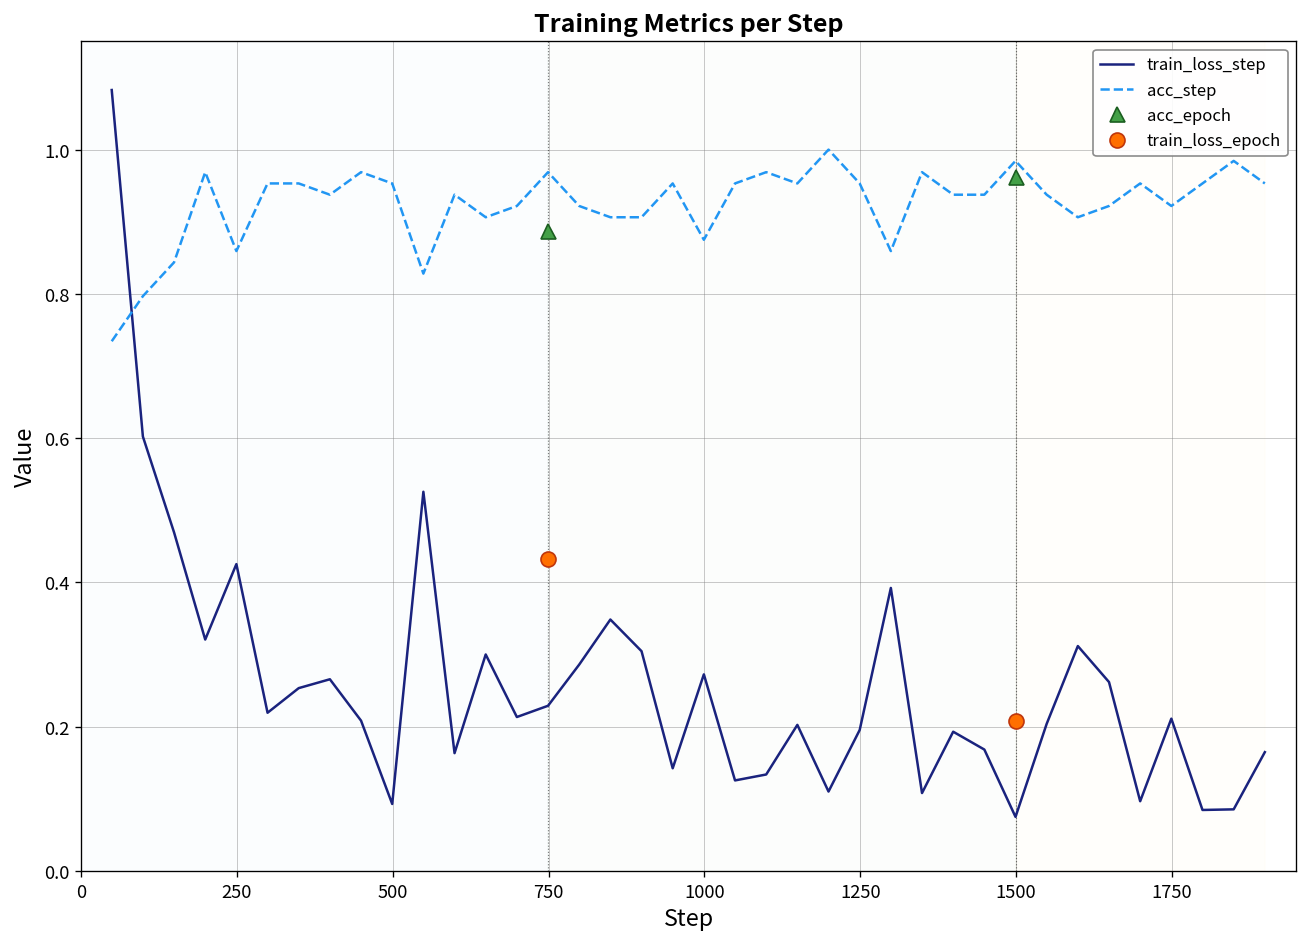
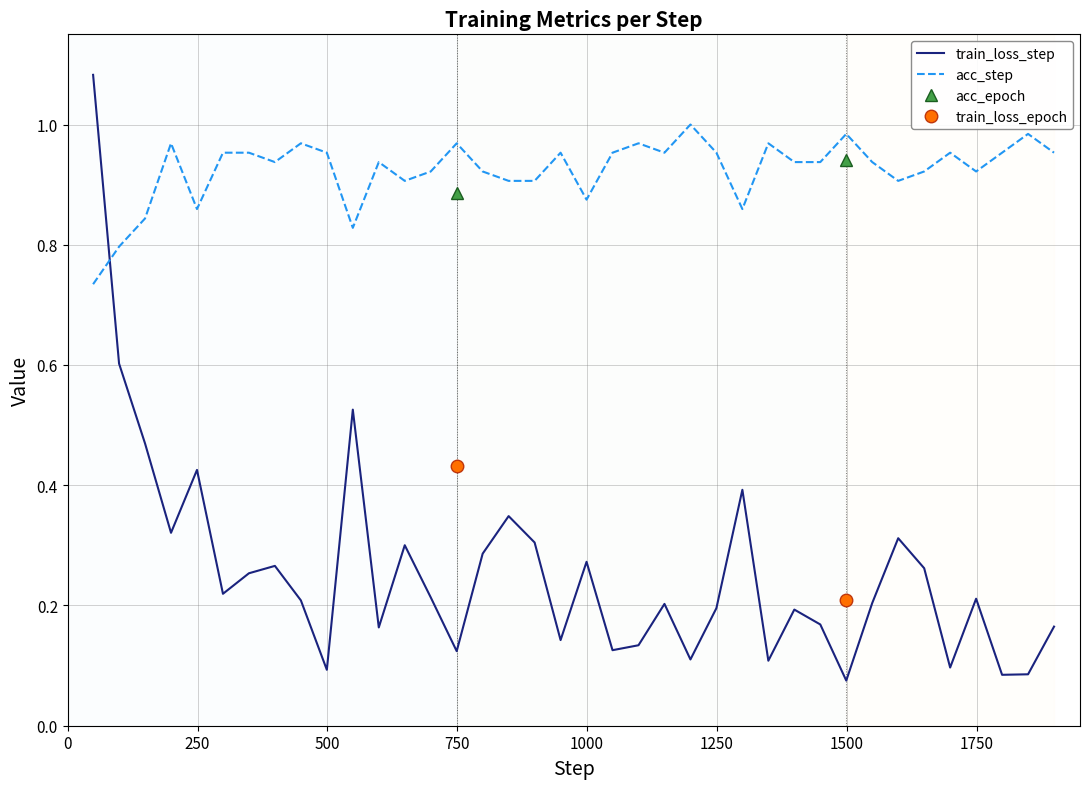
  {
    "train_loss_step": {
      "250": 0.43,
      "500": 0.09,
-     "750": 0.23,
+     "750": 0.12,
      "1000": 0.27,
      "1250": 0.20,
      "1500": 0.08,
      "1750": 0.21
    },
    "acc_step": {
      "250": 0.86,
      "500": 0.95,
      "750": 0.97,
      "1000": 0.88,
      "1250": 0.95,
      "1500": 0.98,
      "1750": 0.92
    },
    "acc_epoch": {
      "750": 0.89,
-     "1500": 0.96
+     "1500": 0.94
    },
    "train_loss_epoch": {
      "750": 0.43,
      "1500": 0.21
    }
  }
